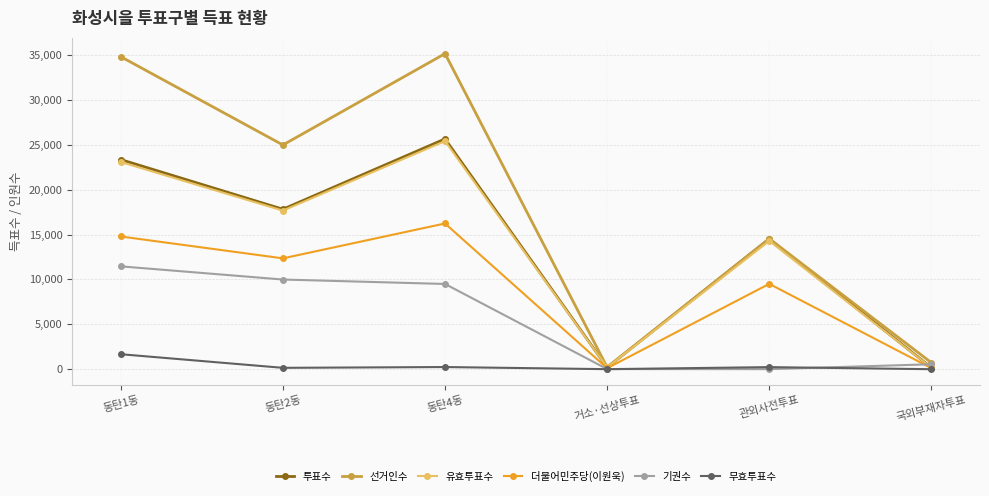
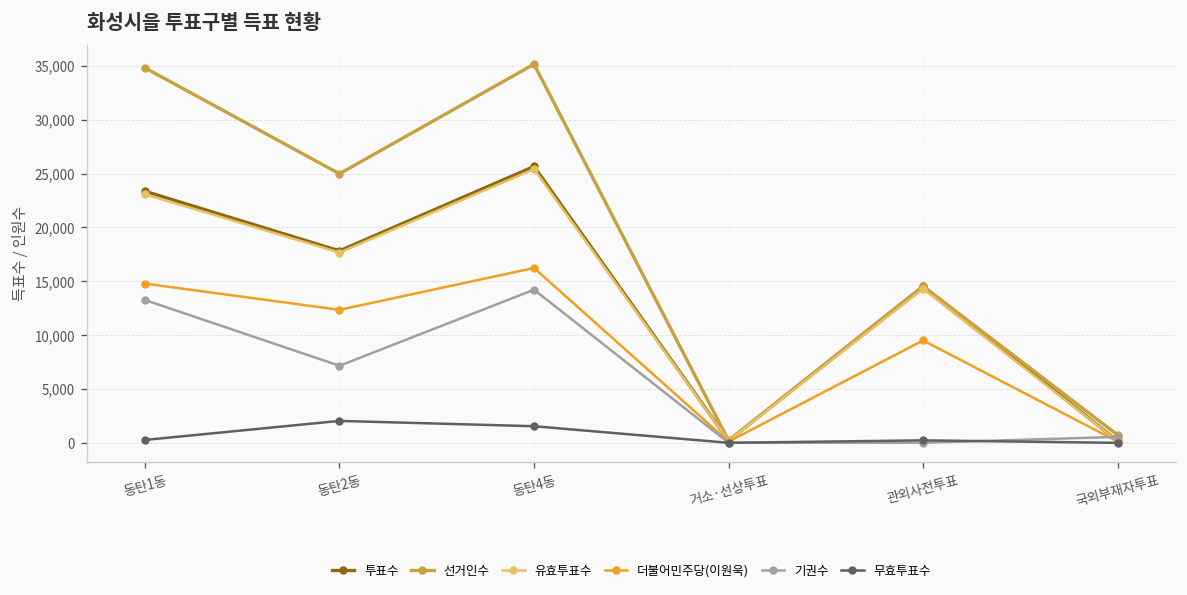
  {
    "기권수": {
-     "동탄1동": "11,000",
-     "동탄2동": "10,000",
-     "동탄4동": "9,000"
+     "동탄1동": "13,000",
+     "동탄2동": "7,000",
+     "동탄4동": "14,000"
    },
    "무효투표수": {
-     "동탄1동": "2,000",
-     "동탄2동": "0",
-     "동탄4동": "0"
+     "동탄1동": "0",
+     "동탄2동": "2,000",
+     "동탄4동": "2,000"
    }
  }
